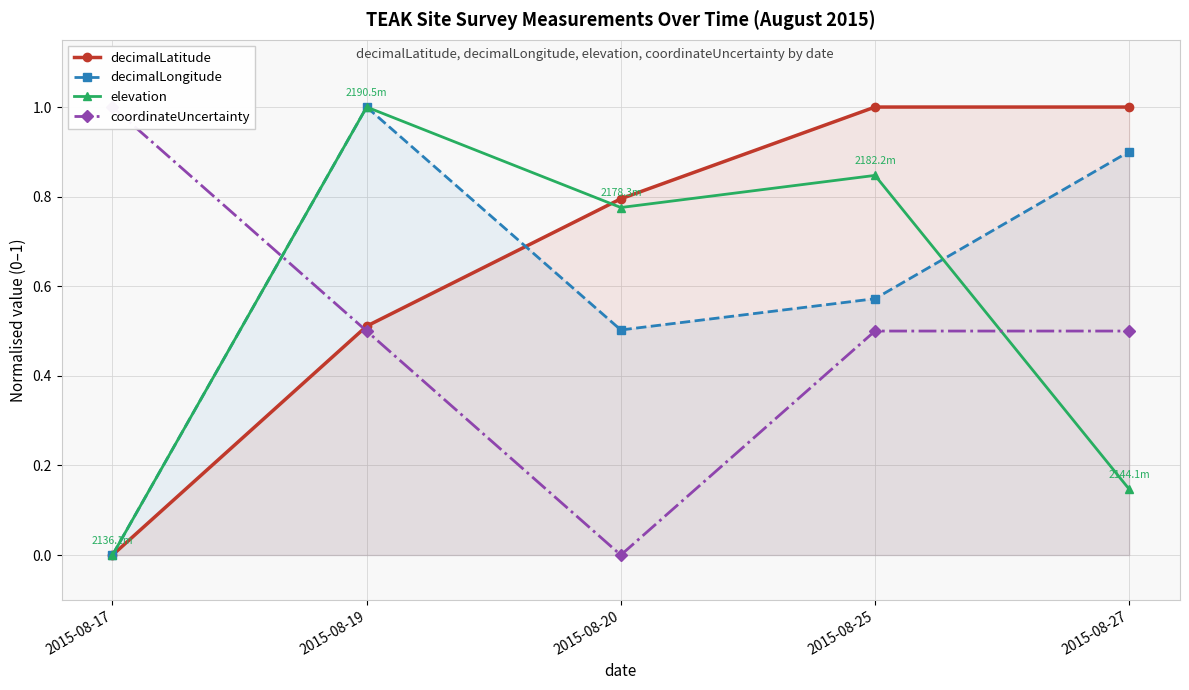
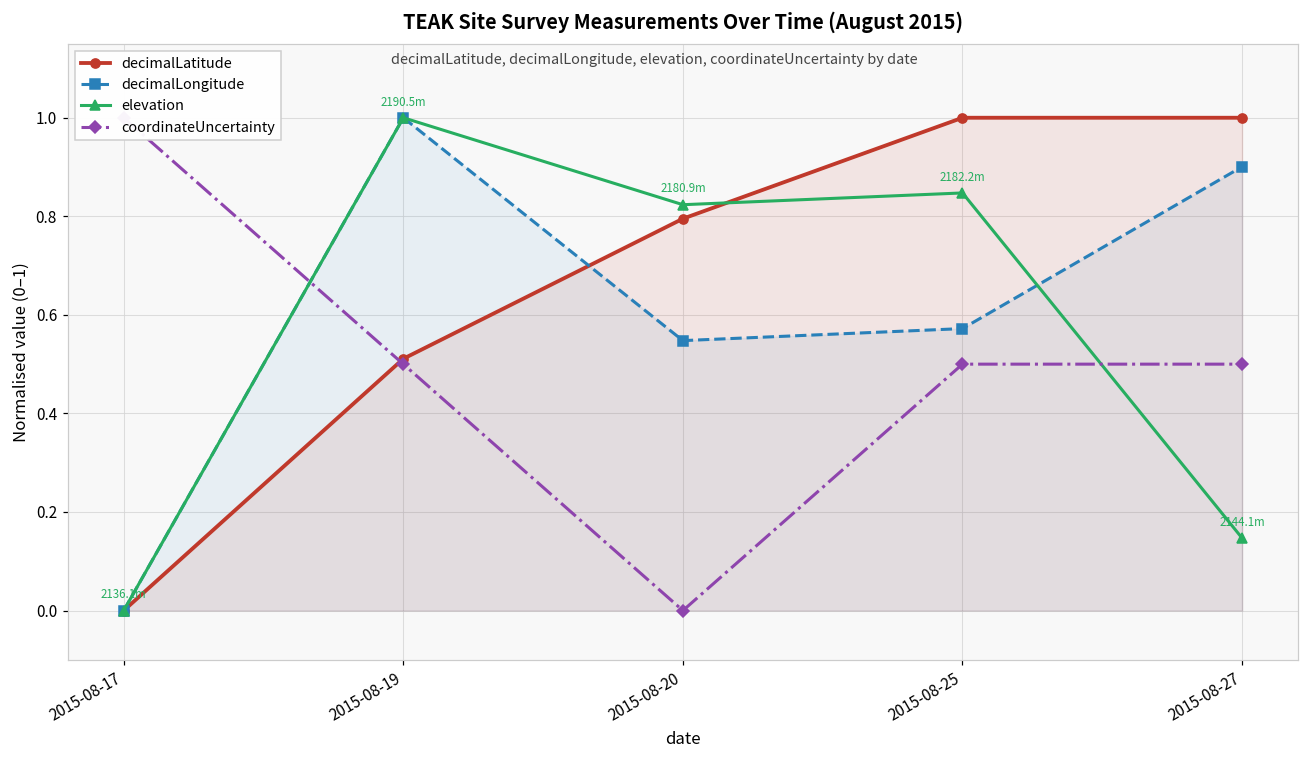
  {
    "decimalLatitude": {
      "2015-08-19": "0.51",
      "2015-08-25": "1.00",
      "2015-08-27": "1.00"
    },
    "decimalLongitude": {
-     "2015-08-20": "0.50",
+     "2015-08-20": "0.55",
      "2015-08-25": "0.57",
      "2015-08-27": "0.90"
    },
    "elevation": {
-     "2015-08-20": "2178.3m"
+     "2015-08-20": "2180.9m"
    },
    "coordinateUncertainty": {
      "2015-08-19": "0.50",
      "2015-08-20": "0.00",
      "2015-08-25": "0.50",
      "2015-08-27": "0.50"
    }
  }
